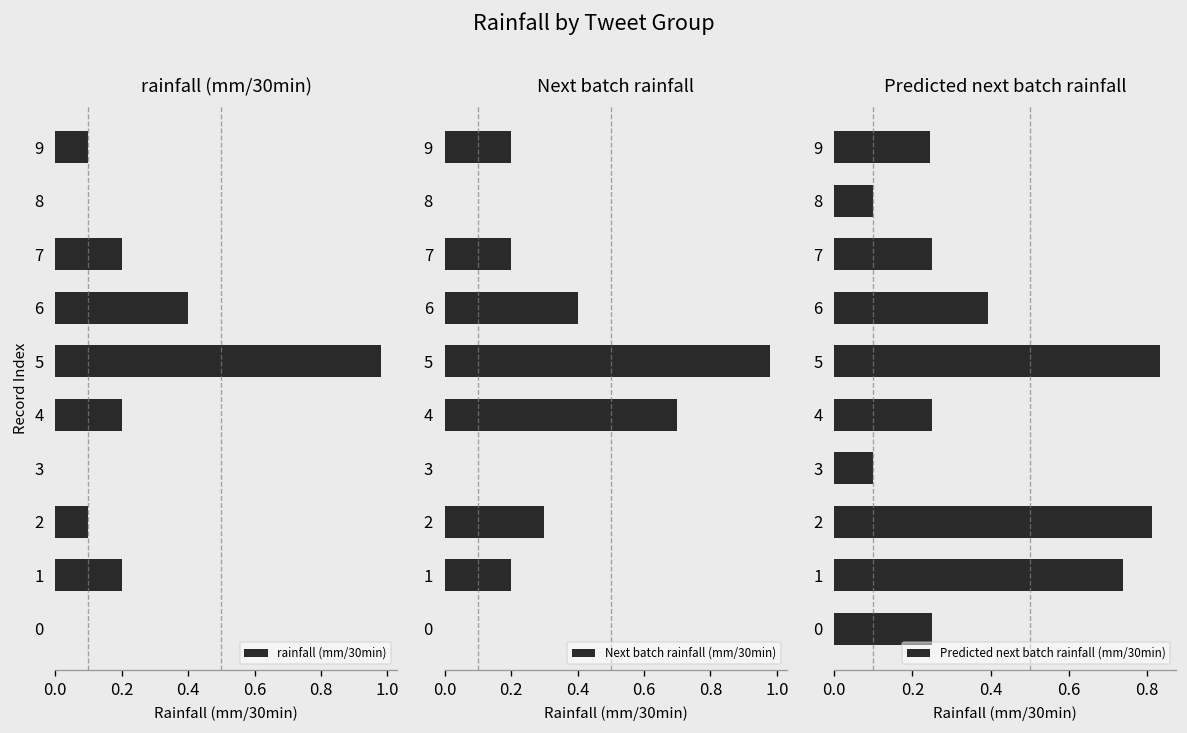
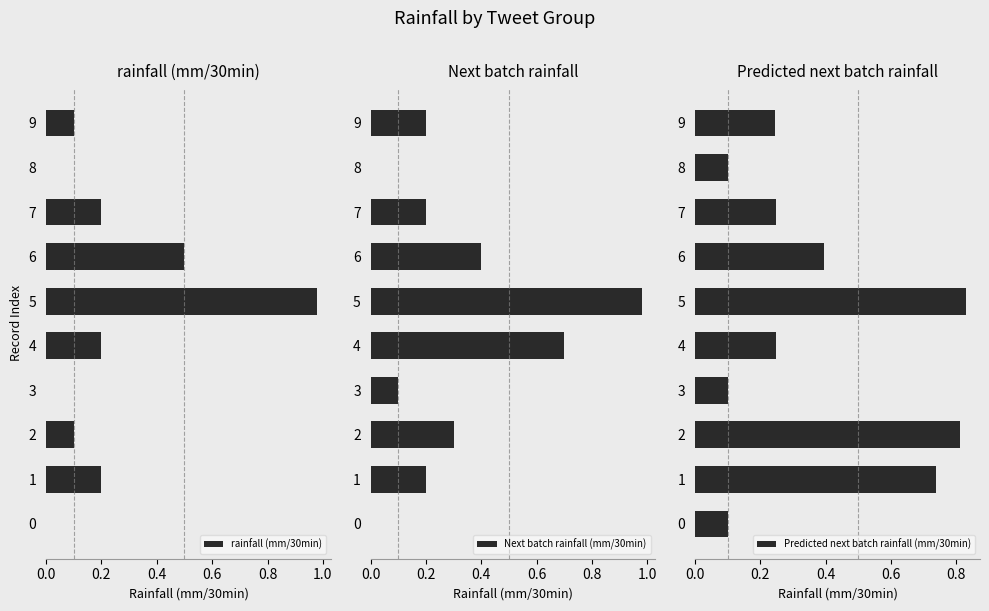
  {
    "rainfall (mm/30min)": {
      "9": 0.1,
      "8": 0.0,
      "7": 0.2,
-     "6": 0.4,
+     "6": 0.5,
      "5": 0.98,
      "4": 0.2,
      "3": 0.0,
      "2": 0.1,
      "1": 0.2,
      "0": 0.0
    },
    "Next batch rainfall": {
      "9": 0.2,
      "8": 0.0,
      "7": 0.2,
      "6": 0.4,
      "5": 0.98,
      "4": 0.7,
-     "3": 0.0,
+     "3": 0.1,
      "2": 0.3,
      "1": 0.2,
      "0": 0.0
    },
    "Predicted next batch rainfall": {
      "9": 0.24,
      "8": 0.10,
      "7": 0.25,
      "6": 0.39,
      "5": 0.83,
      "4": 0.25,
      "3": 0.10,
      "2": 0.81,
      "1": 0.74,
-     "0": 0.25
+     "0": 0.10
    }
  }
